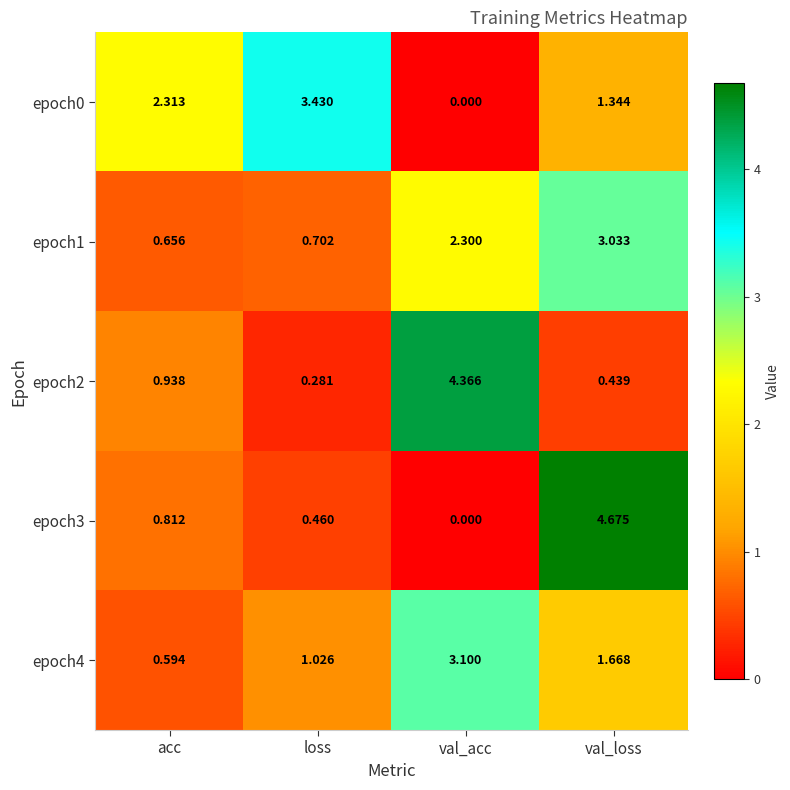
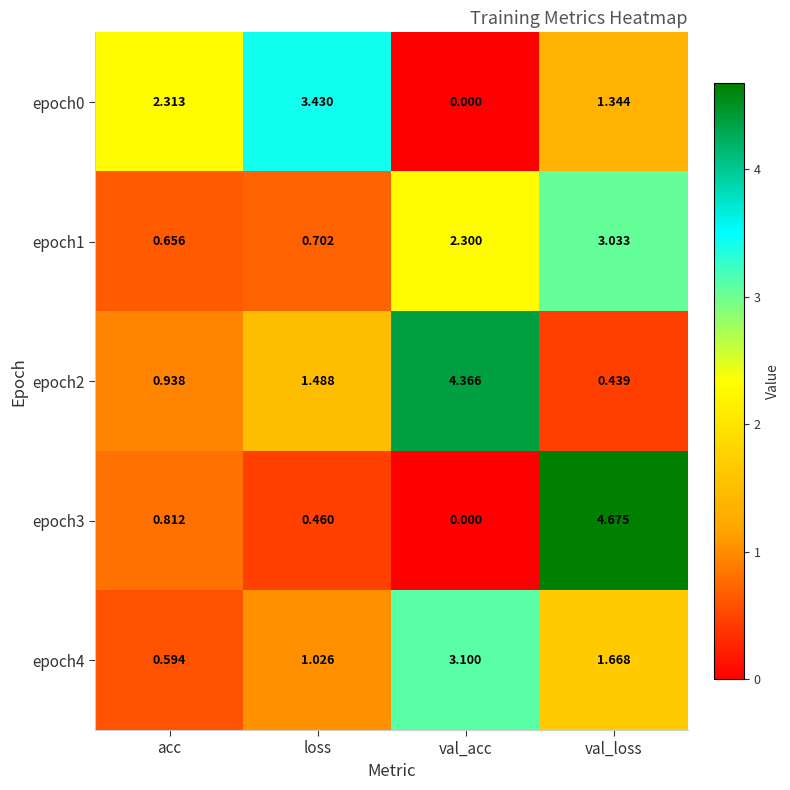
  {
    "epoch0": {
      "acc": 2.313,
      "loss": 3.430,
      "val_acc": 0.000,
      "val_loss": 1.344
    },
    "epoch1": {
      "acc": 0.656,
      "loss": 0.702,
      "val_acc": 2.300,
      "val_loss": 3.033
    },
    "epoch2": {
      "acc": 0.938,
-     "loss": 0.281,
+     "loss": 1.488,
      "val_acc": 4.366,
      "val_loss": 0.439
    },
    "epoch3": {
      "acc": 0.812,
      "loss": 0.460,
      "val_acc": 0.000,
      "val_loss": 4.675
    },
    "epoch4": {
      "acc": 0.594,
      "loss": 1.026,
      "val_acc": 3.100,
      "val_loss": 1.668
    }
  }
